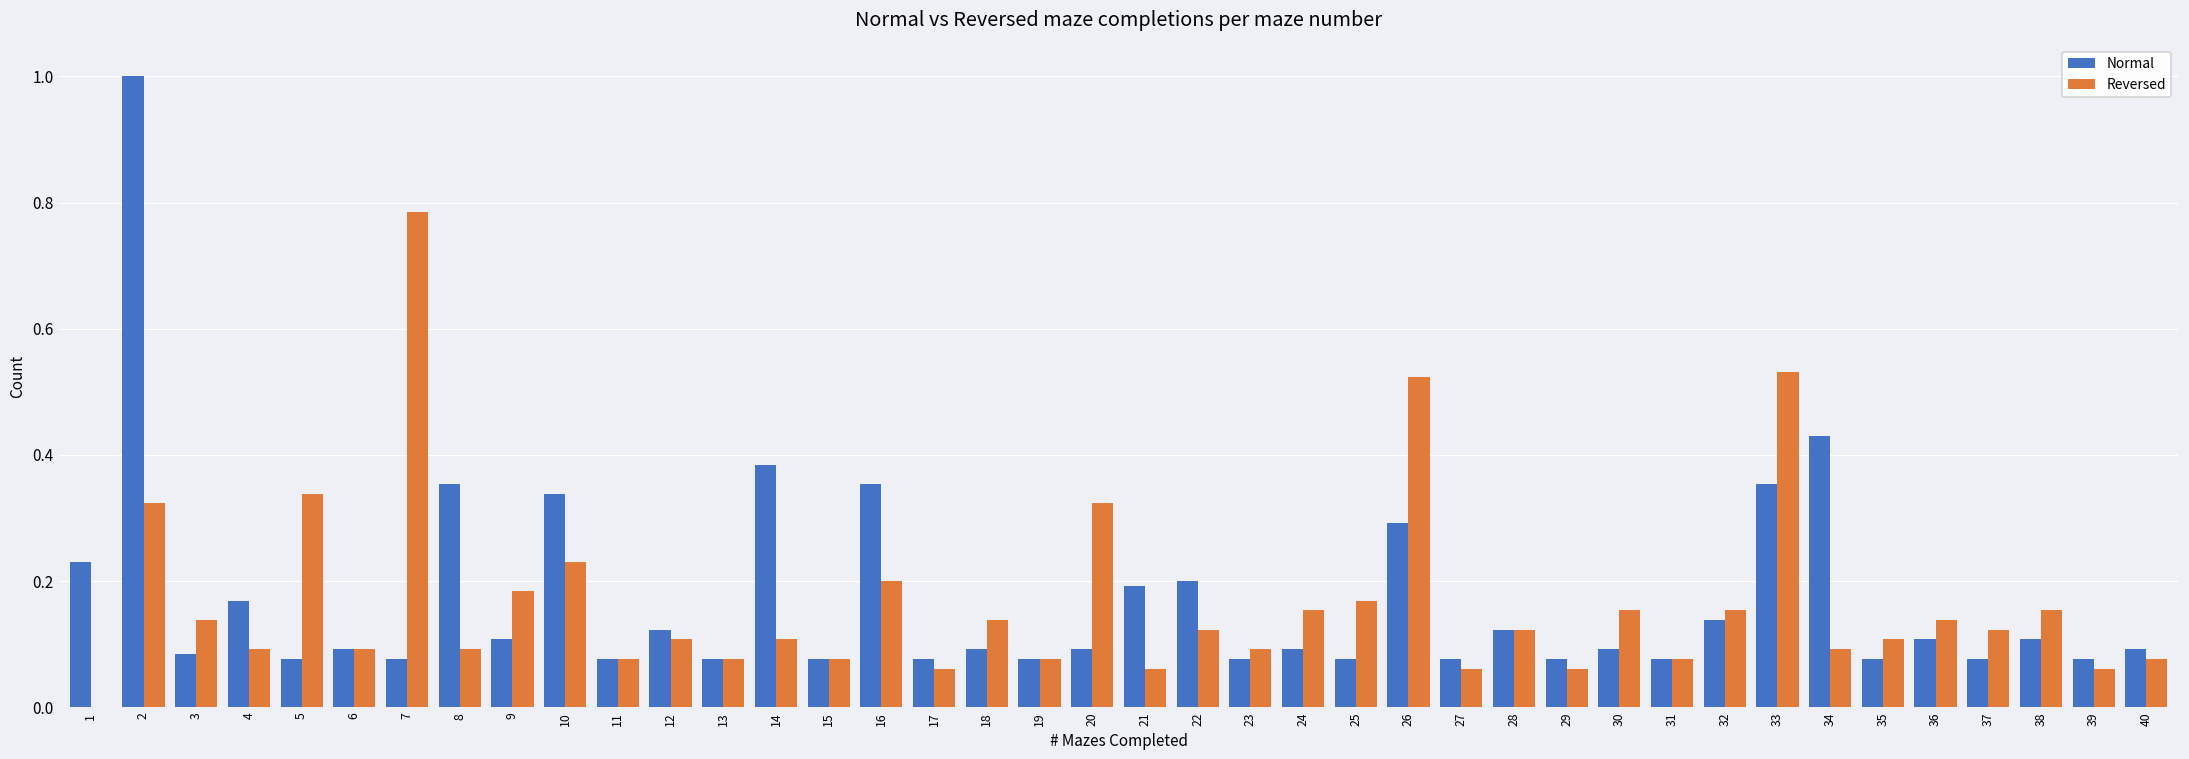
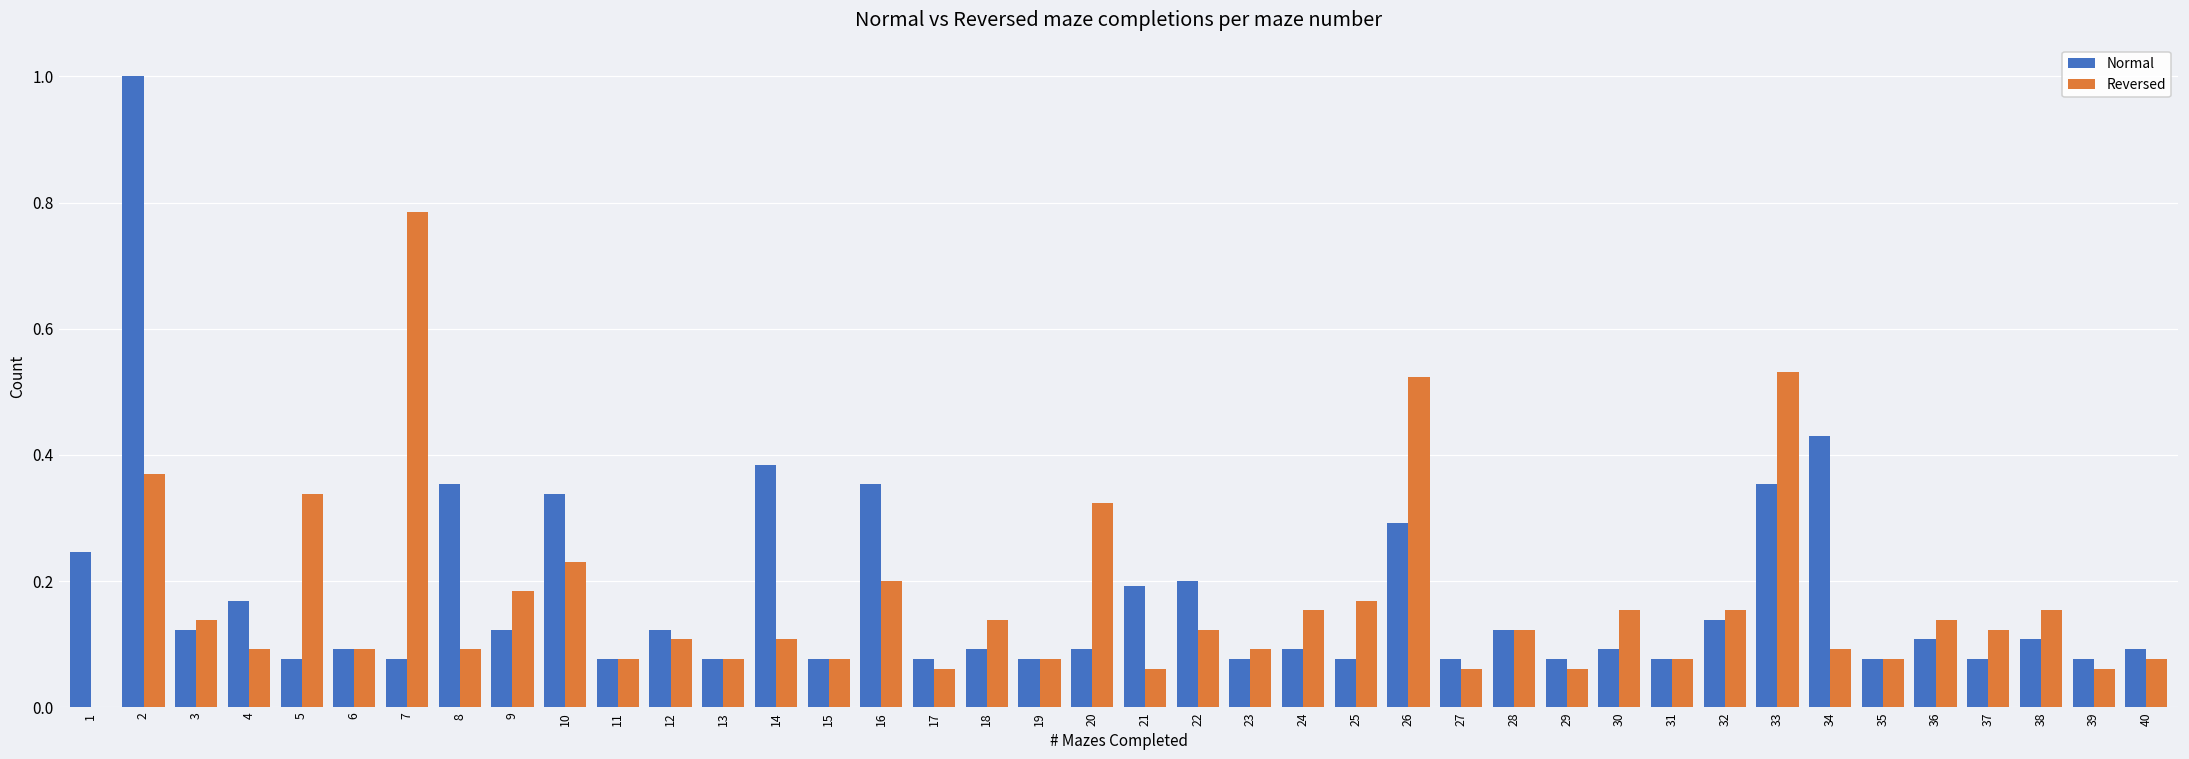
  {
    "Normal": {
-     "1": 0.23,
+     "1": 0.25,
      "2": 1.00,
-     "3": 0.08,
+     "3": 0.12,
      "4": 0.17,
      "5": 0.08,
      "6": 0.09,
      "7": 0.08,
      "8": 0.35,
-     "9": 0.11,
+     "9": 0.12,
      "10": 0.34,
      "11": 0.08,
      "12": 0.12,
      "13": 0.08,
      "14": 0.38,
      "15": 0.08,
      "16": 0.35,
      "17": 0.08,
      "18": 0.09,
      "19": 0.08,
      "20": 0.09,
      "21": 0.19,
      "22": 0.20,
      "23": 0.08,
      "24": 0.09,
      "25": 0.08,
      "26": 0.29,
      "27": 0.08,
      "28": 0.12,
      "29": 0.08,
      "30": 0.09,
      "31": 0.08,
      "32": 0.14,
      "33": 0.35,
      "34": 0.43,
      "35": 0.08,
      "36": 0.11,
      "37": 0.08,
      "38": 0.11,
      "39": 0.08,
      "40": 0.09
    },
    "Reversed": {
      "1": 0.00,
-     "2": 0.32,
+     "2": 0.37,
      "3": 0.14,
      "4": 0.09,
      "5": 0.34,
      "6": 0.09,
      "7": 0.78,
      "8": 0.09,
      "9": 0.18,
      "10": 0.23,
      "11": 0.08,
      "12": 0.11,
      "13": 0.08,
      "14": 0.11,
      "15": 0.08,
      "16": 0.20,
      "17": 0.06,
      "18": 0.14,
      "19": 0.08,
      "20": 0.32,
      "21": 0.06,
      "22": 0.12,
      "23": 0.09,
      "24": 0.15,
      "25": 0.17,
      "26": 0.52,
      "27": 0.06,
      "28": 0.12,
      "29": 0.06,
      "30": 0.15,
      "31": 0.08,
      "32": 0.15,
      "33": 0.53,
      "34": 0.09,
-     "35": 0.11,
+     "35": 0.08,
      "36": 0.14,
      "37": 0.12,
      "38": 0.15,
      "39": 0.06,
      "40": 0.08
    }
  }
